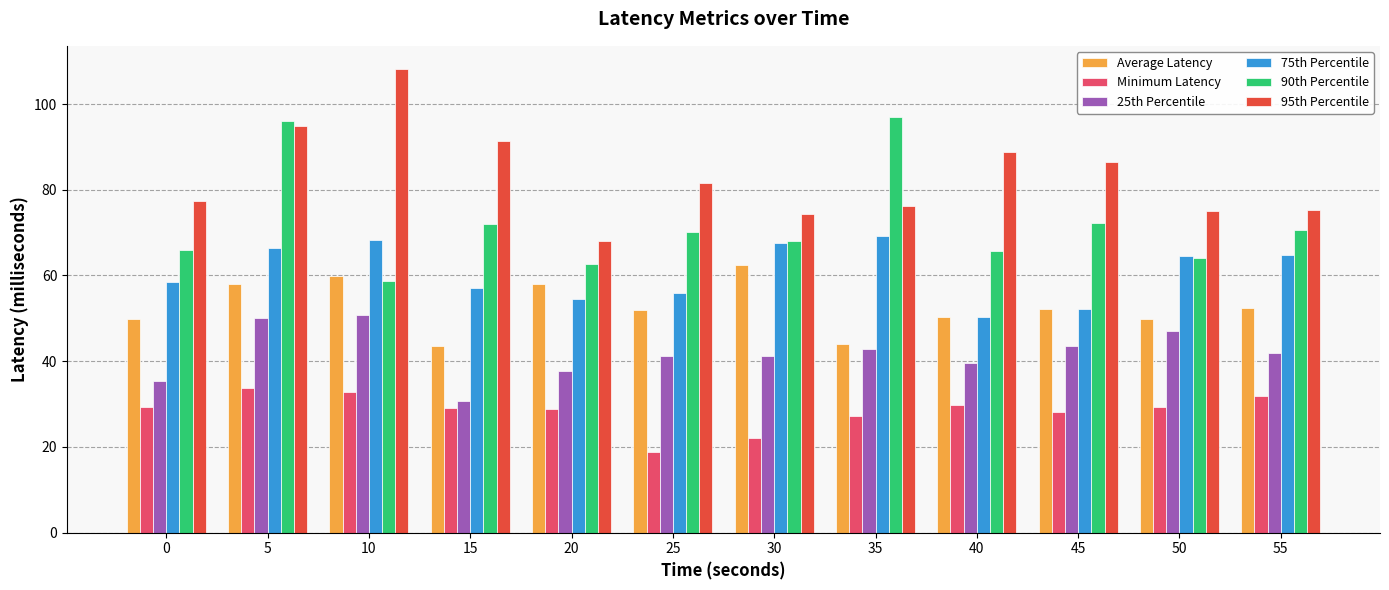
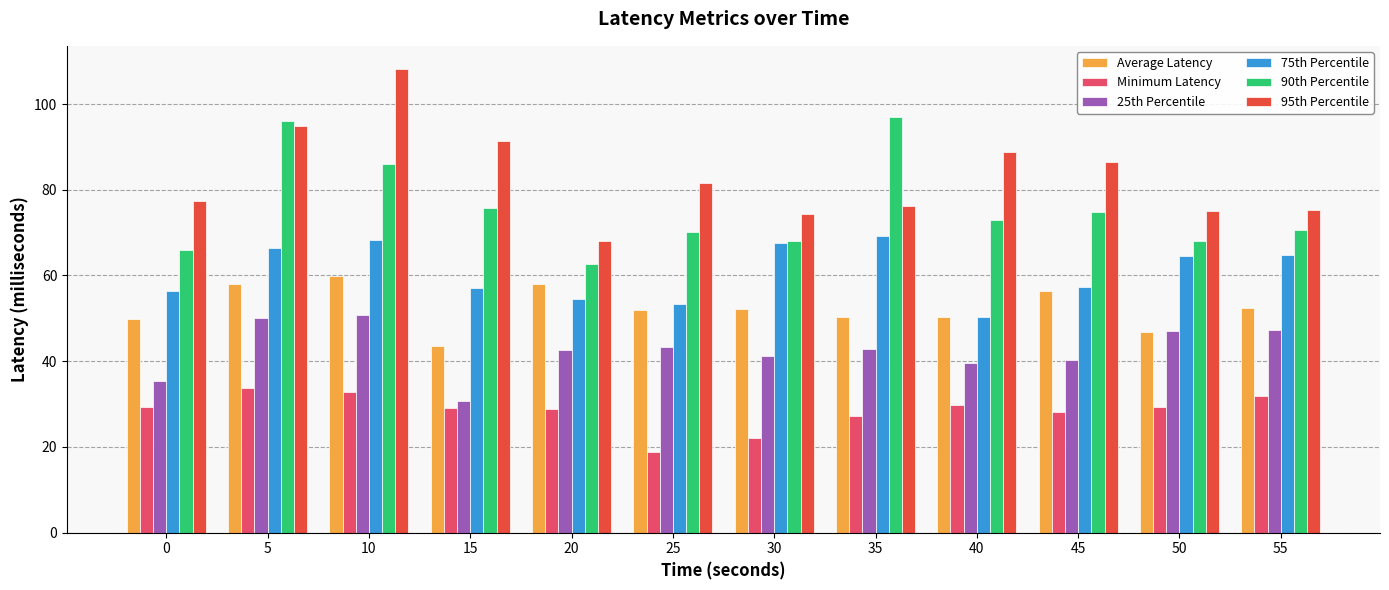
  {
    "Average Latency": {
      "0": 50,
      "5": 58,
      "10": 60,
      "15": 44,
      "20": 58,
      "25": 52,
-     "30": 63,
-     "35": 44,
+     "30": 52,
+     "35": 50,
      "40": 50,
-     "45": 52,
-     "50": 50,
+     "45": 56,
+     "50": 47,
      "55": 52
    },
    "25th Percentile": {
      "0": 35,
      "5": 50,
      "10": 51,
      "15": 31,
-     "20": 38,
-     "25": 41,
+     "20": 43,
+     "25": 43,
      "30": 41,
      "35": 43,
      "40": 39,
-     "45": 44,
+     "45": 40,
      "50": 47,
-     "55": 42
+     "55": 47
    },
    "75th Percentile": {
-     "0": 59,
+     "0": 56,
      "5": 66,
      "10": 68,
      "15": 57,
      "20": 54,
-     "25": 56,
+     "25": 53,
      "30": 68,
      "35": 69,
      "40": 50,
-     "45": 52,
+     "45": 57,
      "50": 64,
      "55": 65
    },
    "90th Percentile": {
      "0": 66,
      "5": 96,
-     "10": 59,
-     "15": 72,
+     "10": 86,
+     "15": 76,
      "20": 63,
      "25": 70,
      "30": 68,
      "35": 97,
-     "40": 66,
-     "45": 72,
-     "50": 64,
+     "40": 73,
+     "45": 75,
+     "50": 68,
      "55": 70
    }
  }
